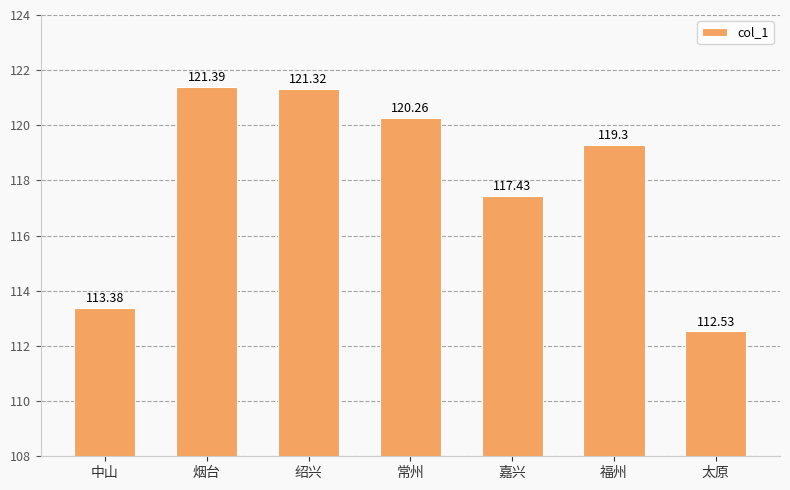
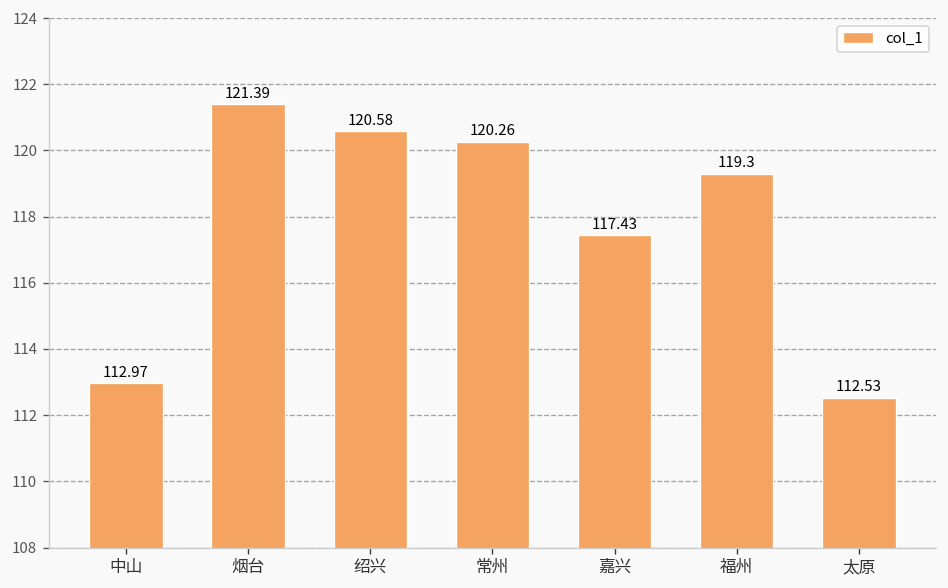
  {
-   "中山": 113.38,
+   "中山": 112.97,
    "烟台": 121.39,
-   "绍兴": 121.32,
+   "绍兴": 120.58,
    "常州": 120.26,
    "嘉兴": 117.43,
    "福州": 119.3,
    "太原": 112.53
  }
